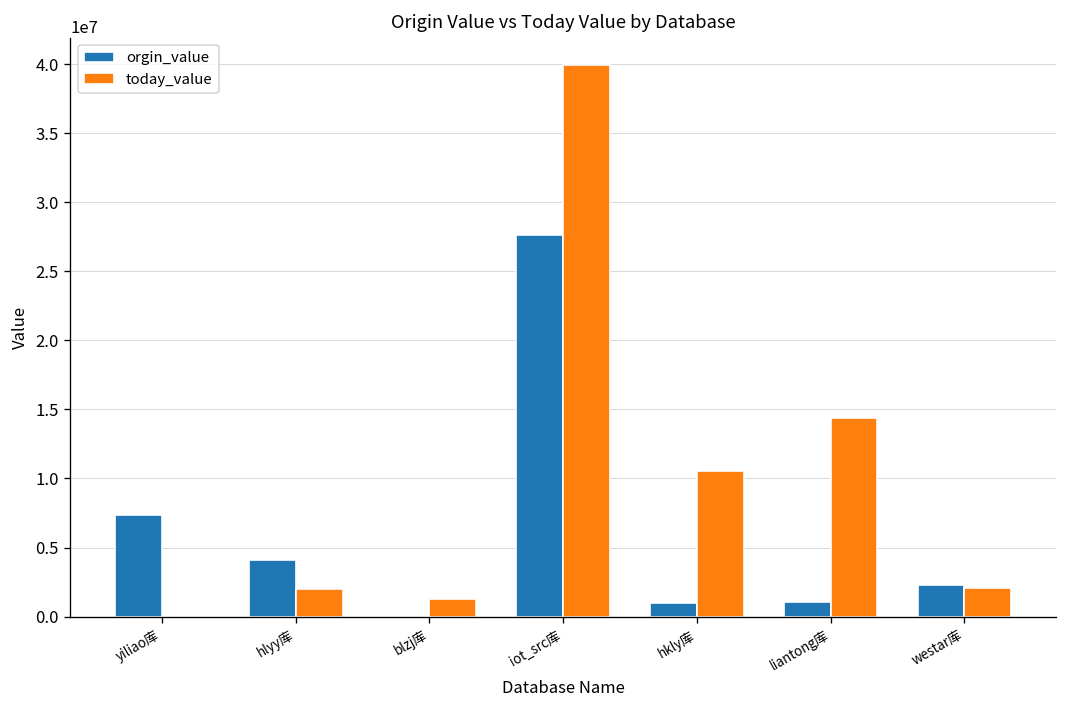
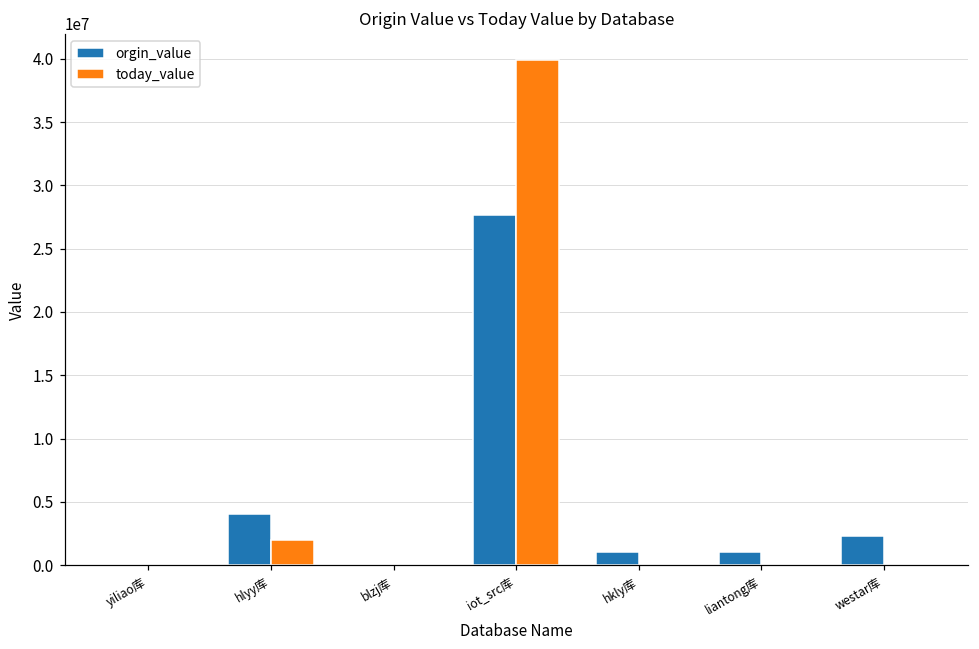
  {
    "orgin_value": {
-     "yiliao库": 7400000,
+     "yiliao库": 0,
      "hlyy库": 4100000,
      "iot_src库": 27600000,
      "hkly库": 1000000,
      "liantong库": 1100000,
      "westar库": 2300000
    },
    "today_value": {
      "yiliao库": 0,
      "hlyy库": 2000000,
-     "blzj库": 1300000,
+     "blzj库": 0,
      "iot_src库": 39900000,
-     "hkly库": 10500000,
-     "liantong库": 14400000,
-     "westar库": 2100000
+     "hkly库": 0,
+     "liantong库": 0,
+     "westar库": 0
    }
  }
